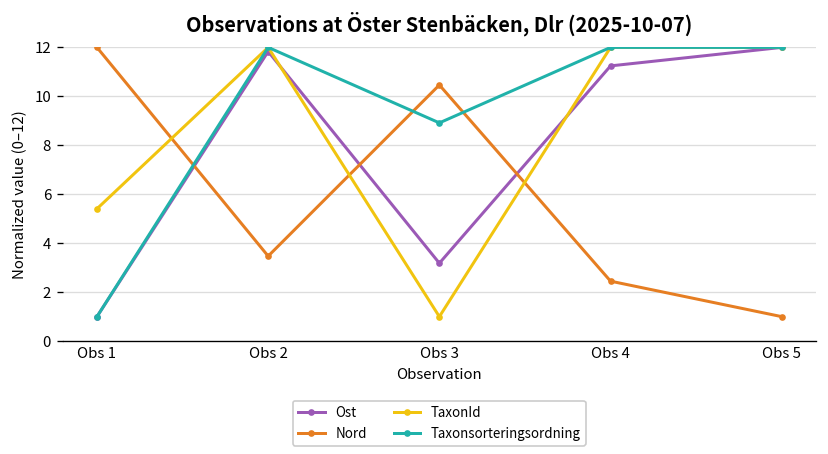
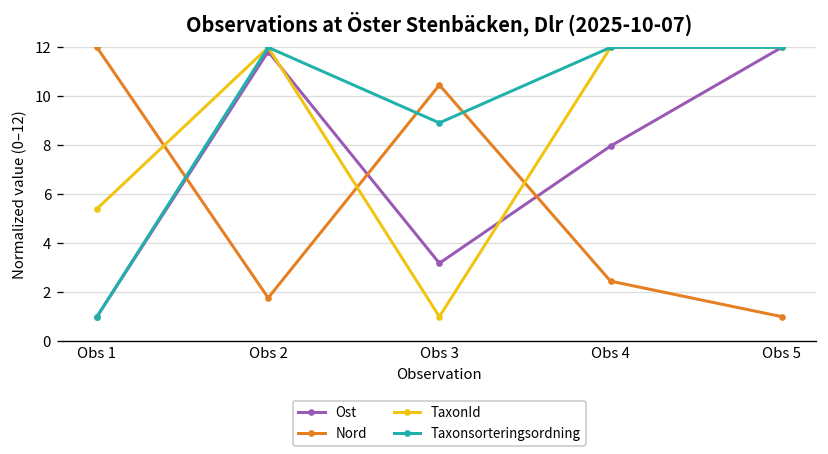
  {
    "Ost": {
      "Obs 2": 11.8,
      "Obs 3": 3.2,
-     "Obs 4": 11.2
+     "Obs 4": 8.0
    },
    "Nord": {
      "Obs 1": 12.0,
-     "Obs 2": 3.5,
+     "Obs 2": 1.8,
      "Obs 3": 10.5,
      "Obs 4": 2.4,
      "Obs 5": 1.0
    },
    "TaxonId": {
      "Obs 1": 5.4,
      "Obs 3": 1.0
    },
    "Taxonsorteringsordning": {
      "Obs 3": 8.9
    }
  }
